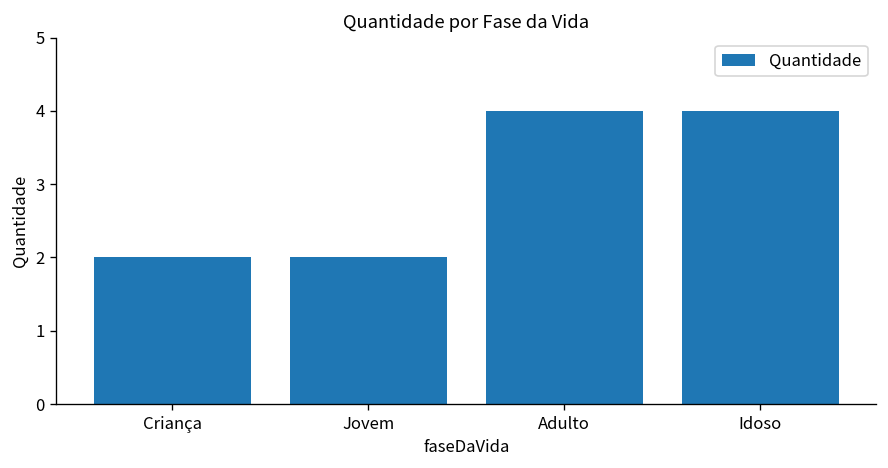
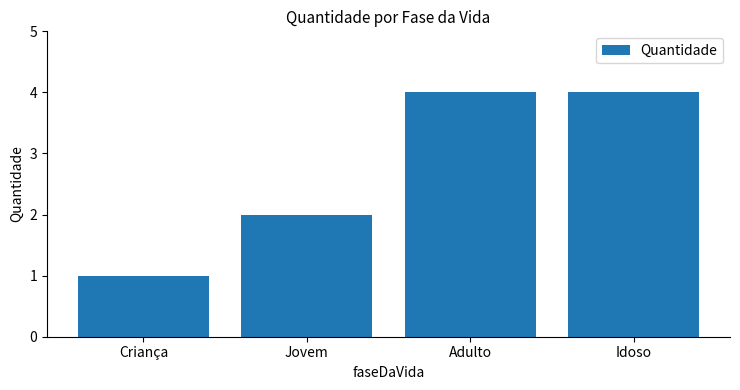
  {
-   "Criança": 2,
+   "Criança": 1,
    "Jovem": 2,
    "Adulto": 4,
    "Idoso": 4
  }
